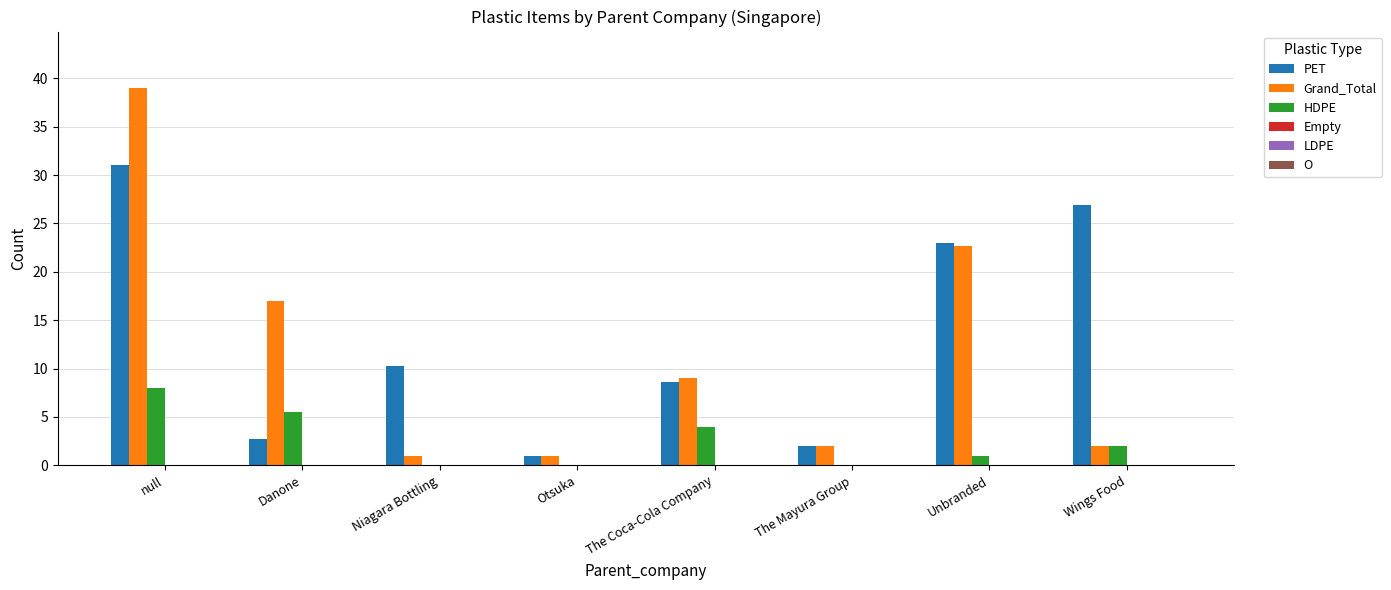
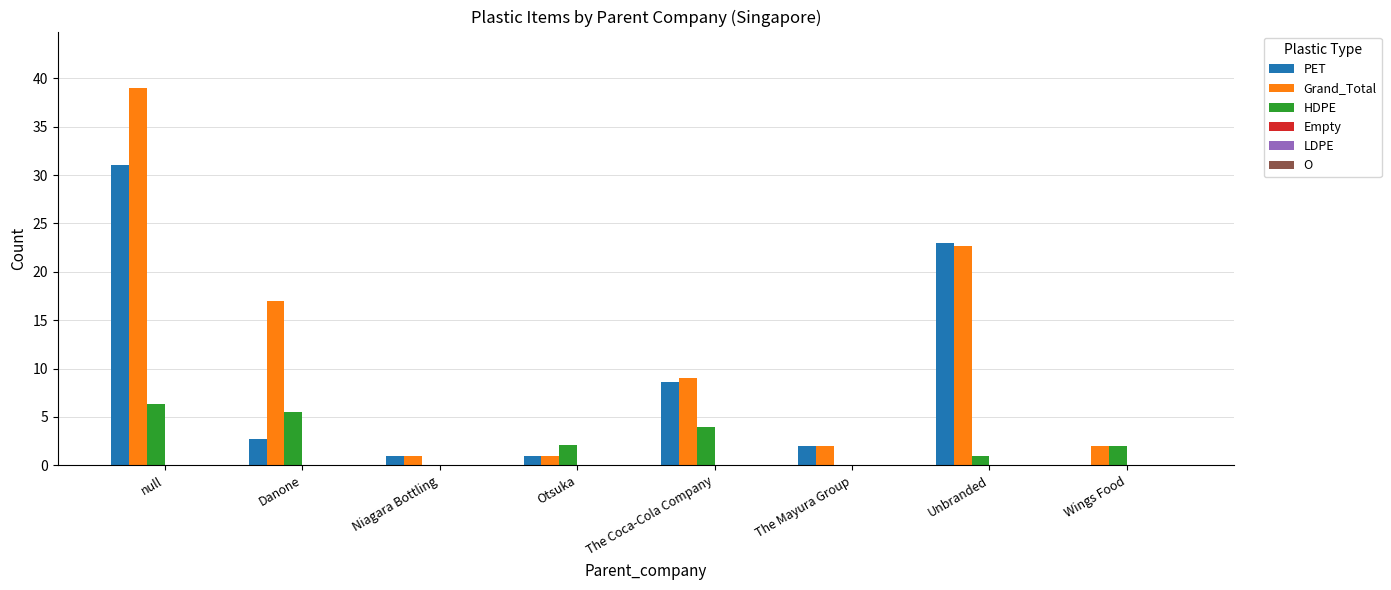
  {
    "PET": {
      "null": 31,
      "Danone": 3,
-     "Niagara Bottling": 10,
+     "Niagara Bottling": 1,
      "Otsuka": 1,
      "The Coca-Cola Company": 9,
      "The Mayura Group": 2,
      "Unbranded": 23,
-     "Wings Food": 27
+     "Wings Food": 0
    },
    "Grand_Total": {
      "null": 39,
      "Danone": 17,
      "Niagara Bottling": 1,
      "Otsuka": 1,
      "The Coca-Cola Company": 9,
      "The Mayura Group": 2,
      "Unbranded": 23,
      "Wings Food": 2
    },
    "HDPE": {
-     "null": 8,
+     "null": 6,
      "Danone": 6,
      "Niagara Bottling": 0,
-     "Otsuka": 0,
+     "Otsuka": 2,
      "The Coca-Cola Company": 4,
      "The Mayura Group": 0,
      "Unbranded": 1,
      "Wings Food": 2
    },
    "Empty": {
      "null": 0,
      "Danone": 0,
      "Niagara Bottling": 0,
      "Otsuka": 0,
      "The Coca-Cola Company": 0,
      "The Mayura Group": 0,
      "Unbranded": 0,
      "Wings Food": 0
    },
    "LDPE": {
      "null": 0,
      "Danone": 0,
      "Niagara Bottling": 0,
      "Otsuka": 0,
      "The Coca-Cola Company": 0,
      "The Mayura Group": 0,
      "Unbranded": 0,
      "Wings Food": 0
    },
    "O": {
      "null": 0,
      "Danone": 0,
      "Niagara Bottling": 0,
      "Otsuka": 0,
      "The Coca-Cola Company": 0,
      "The Mayura Group": 0,
      "Unbranded": 0,
      "Wings Food": 0
    }
  }
